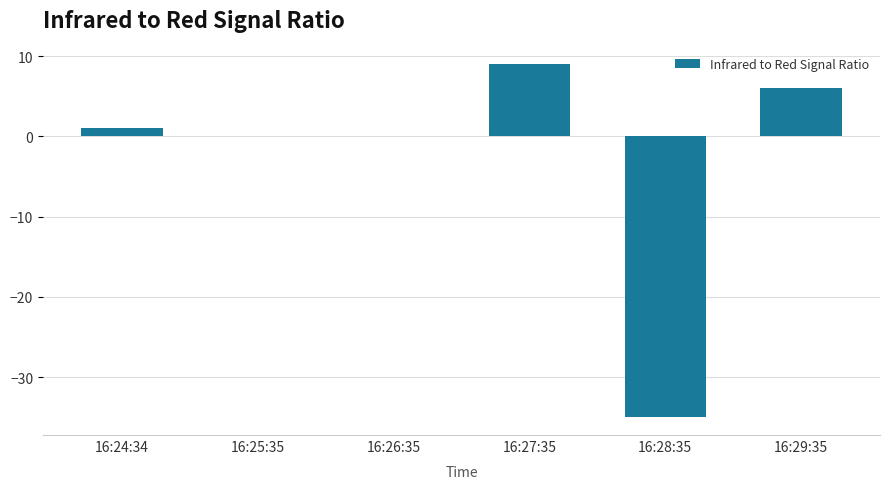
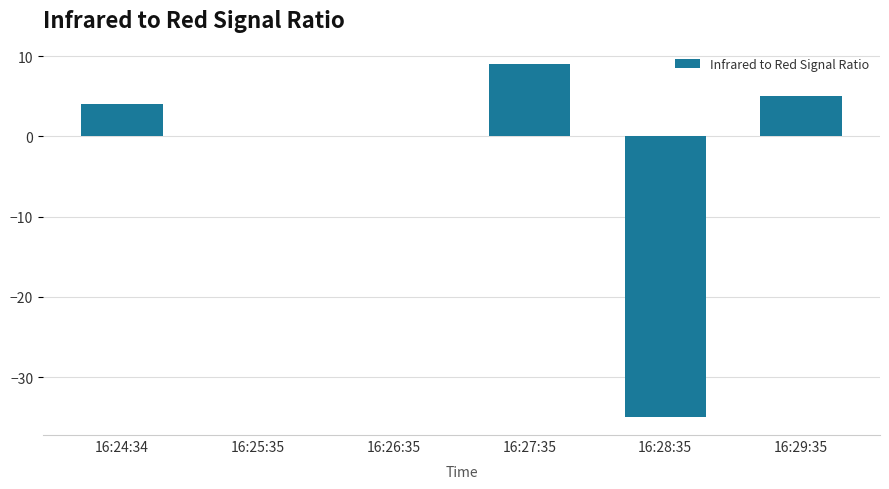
  {
-   "16:24:34": 1,
+   "16:24:34": 4,
    "16:25:35": 0,
    "16:26:35": 0,
    "16:27:35": 9,
    "16:28:35": -35,
-   "16:29:35": 6
+   "16:29:35": 5
  }
